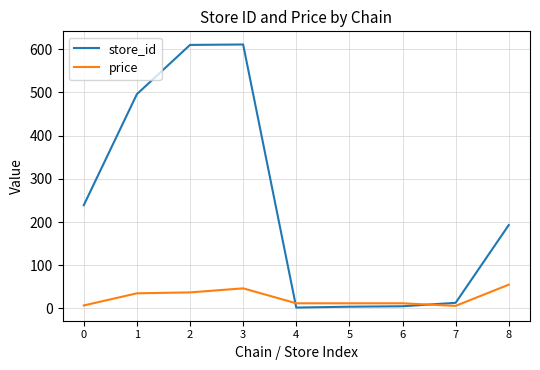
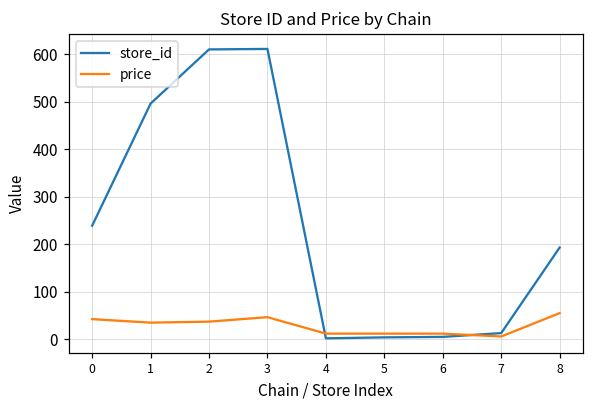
  {
    "store_id": {
      "0": 240,
      "1": 500,
      "2": 610,
      "3": 610,
      "4": 0,
      "5": 0,
      "6": 10,
      "7": 10,
      "8": 190
    },
    "price": {
-     "0": 10,
+     "0": 40,
      "1": 40,
      "2": 40,
      "3": 50,
      "4": 10,
      "5": 10,
      "6": 10,
      "7": 10,
      "8": 60
    }
  }
